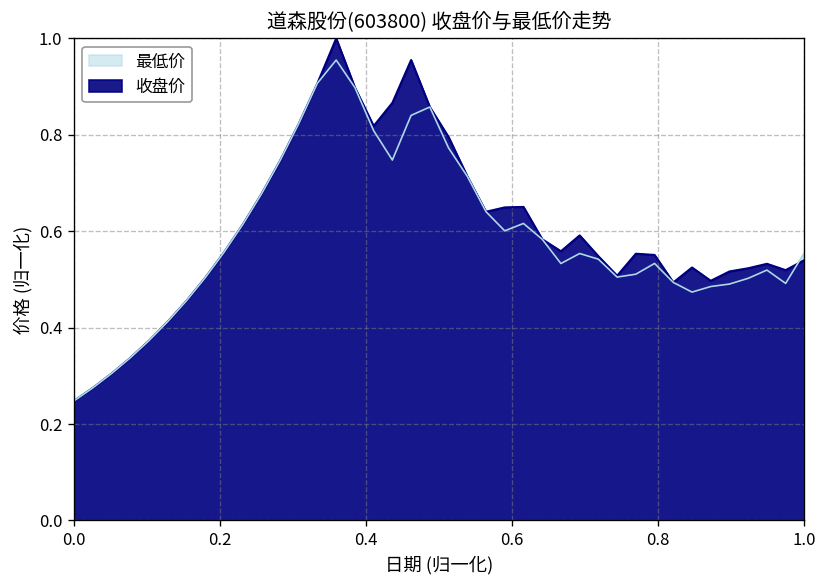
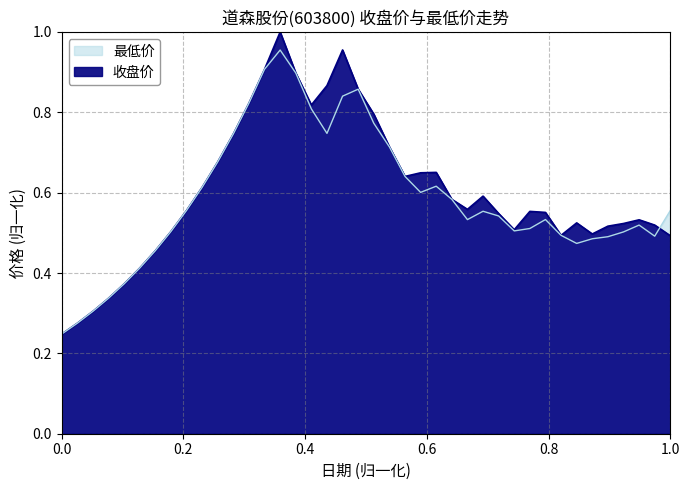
  {
    "最低价": {
      "1.0": 0.56
    },
    "收盘价": {
-     "1.0": 0.54
+     "1.0": 0.49
    }
  }
